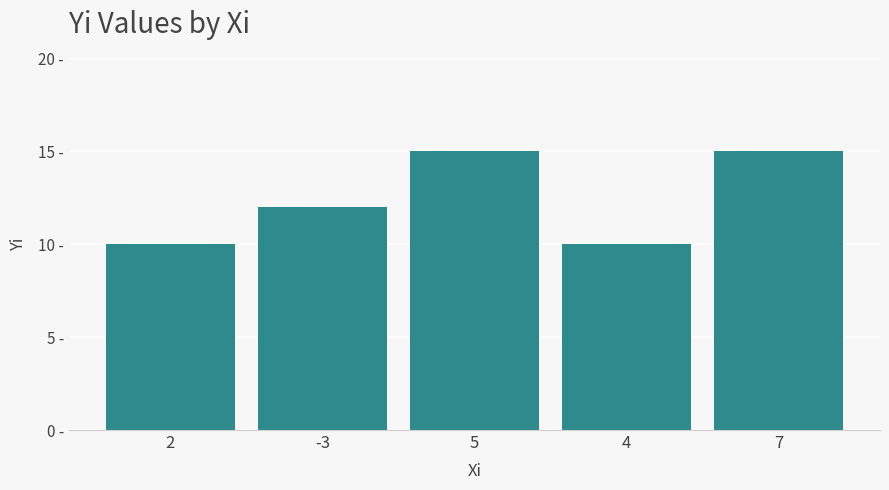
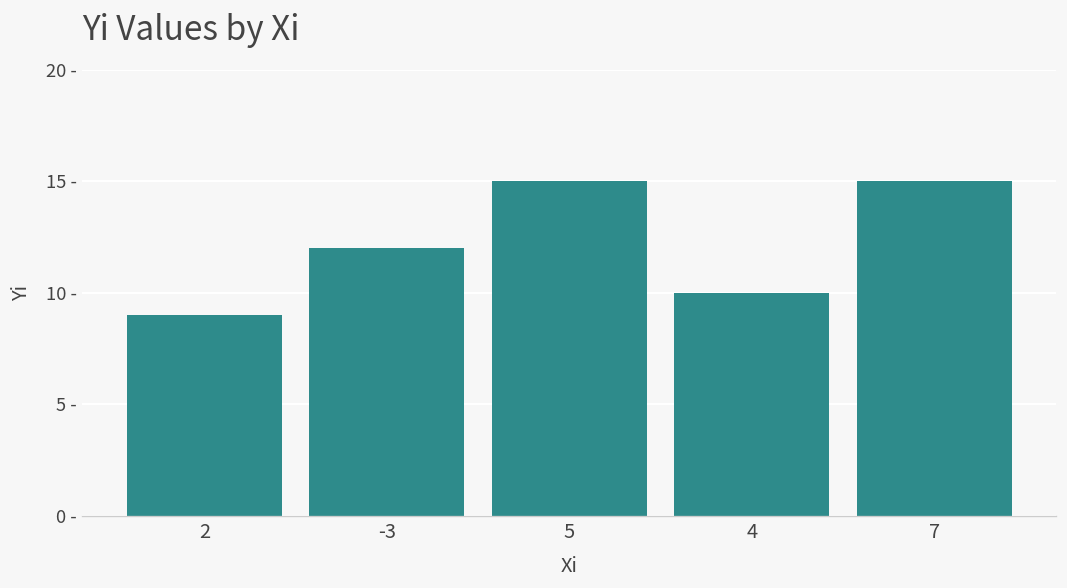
  {
-   "2": "10 -",
+   "2": "9 -",
    "-3": "12 -",
    "5": "15 -",
    "4": "10 -",
    "7": "15 -"
  }
